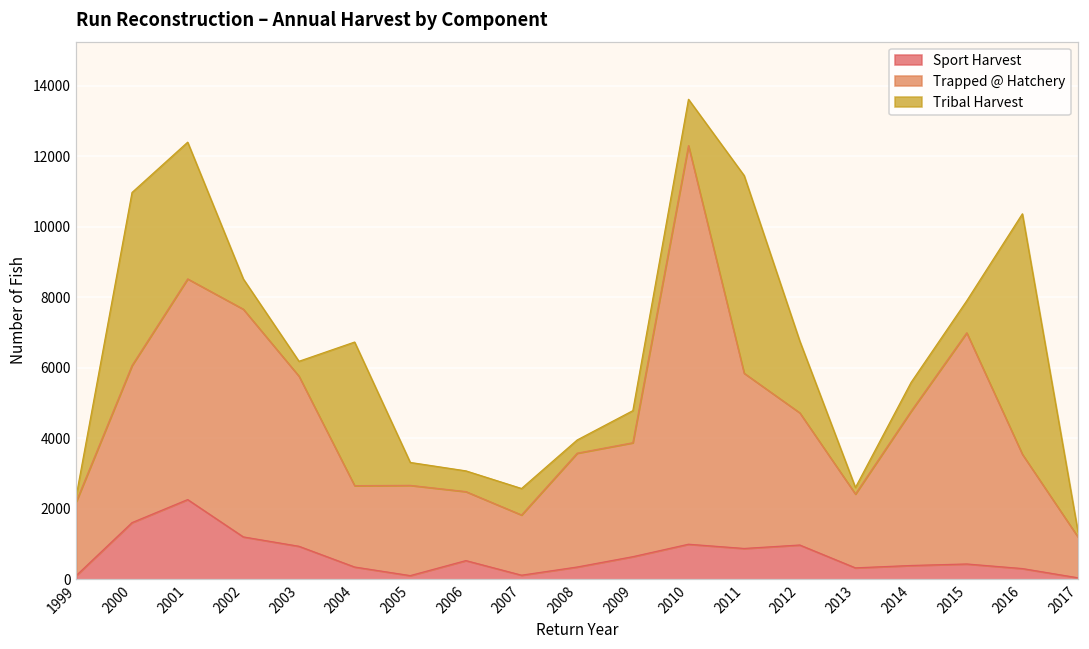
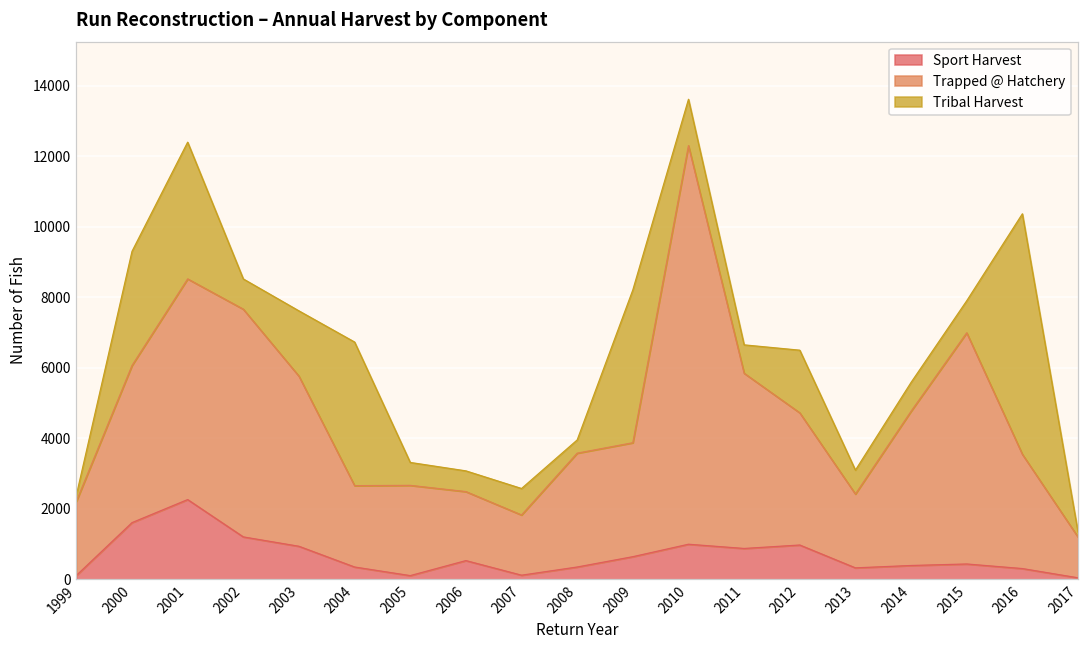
  {
    "Tribal Harvest": {
      "1999": 200,
-     "2000": 4900,
+     "2000": 3200,
      "2001": 3900,
      "2002": 900,
-     "2003": 400,
+     "2003": 1900,
      "2004": 4100,
      "2005": 700,
      "2006": 600,
      "2007": 800,
      "2008": 400,
-     "2009": 900,
+     "2009": 4300,
      "2010": 1300,
-     "2011": 5600,
-     "2012": 2000,
-     "2013": 200,
+     "2011": 800,
+     "2012": 1800,
+     "2013": 700,
      "2014": 800,
      "2015": 900,
      "2016": 6800,
      "2017": 100
    }
  }
